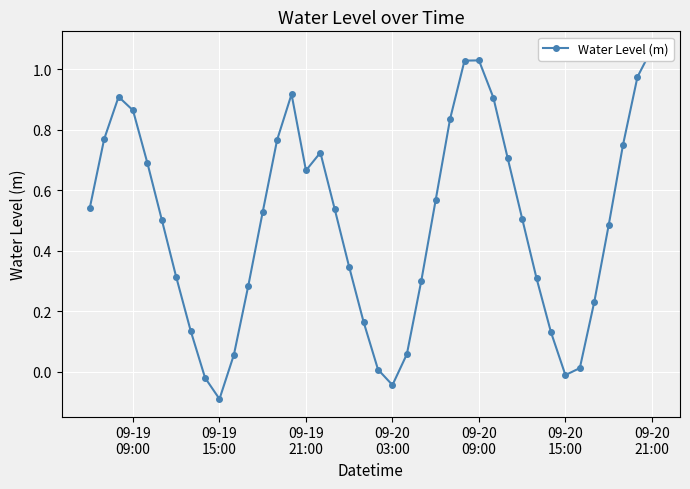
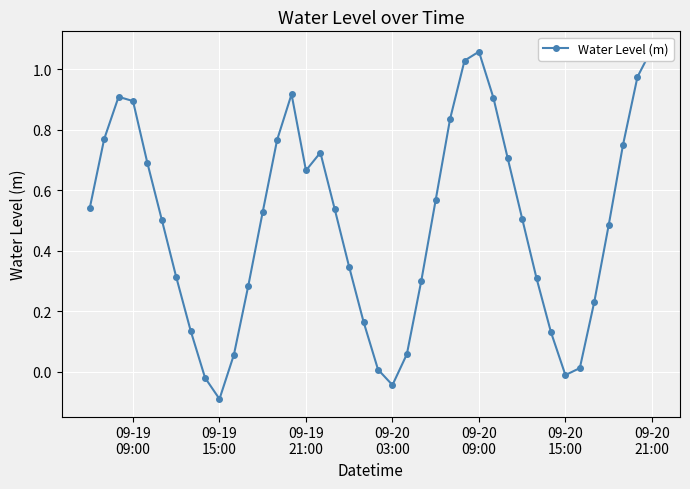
  {
-   "09-19 09:00": 0.86,
+   "09-19 09:00": 0.90,
    "09-19 15:00": -0.09,
    "09-19 21:00": 0.67,
    "09-20 03:00": -0.04,
-   "09-20 09:00": 1.03,
+   "09-20 09:00": 1.06,
    "09-20 15:00": -0.01
  }
